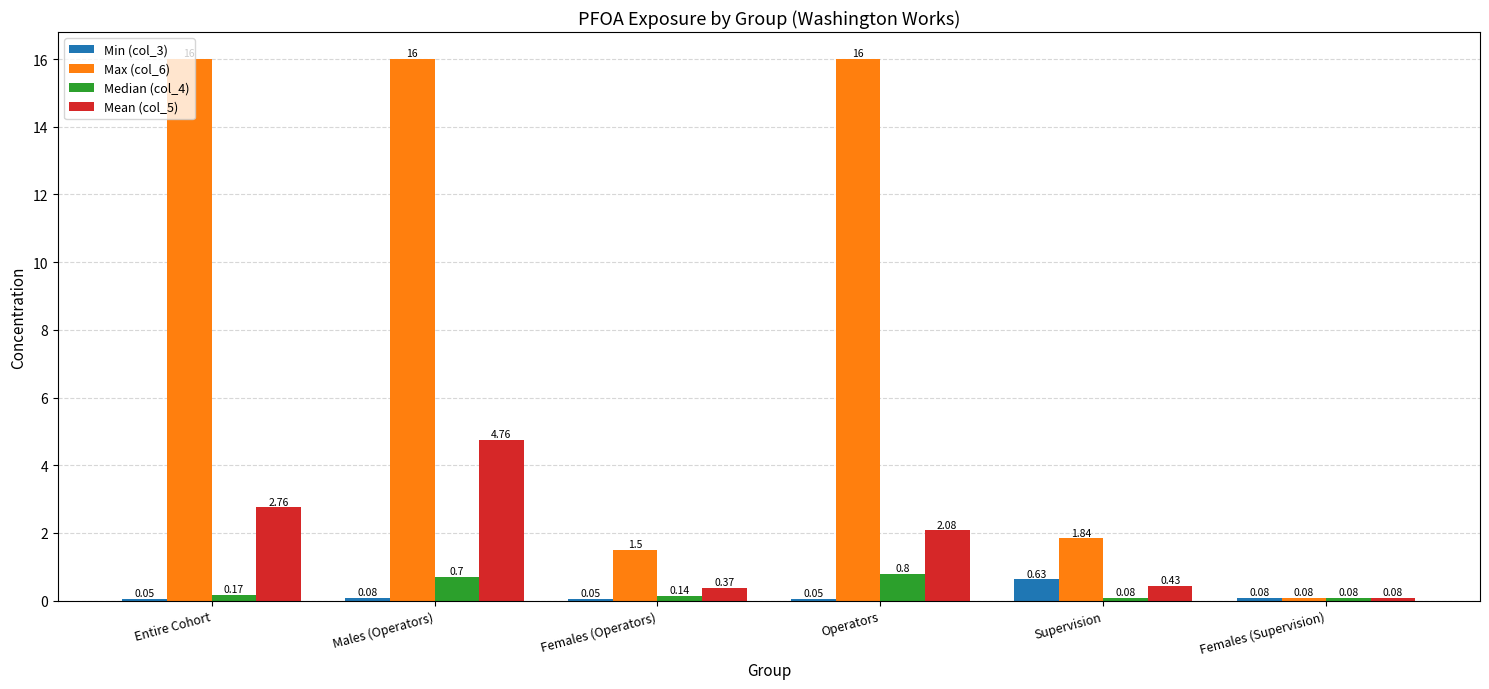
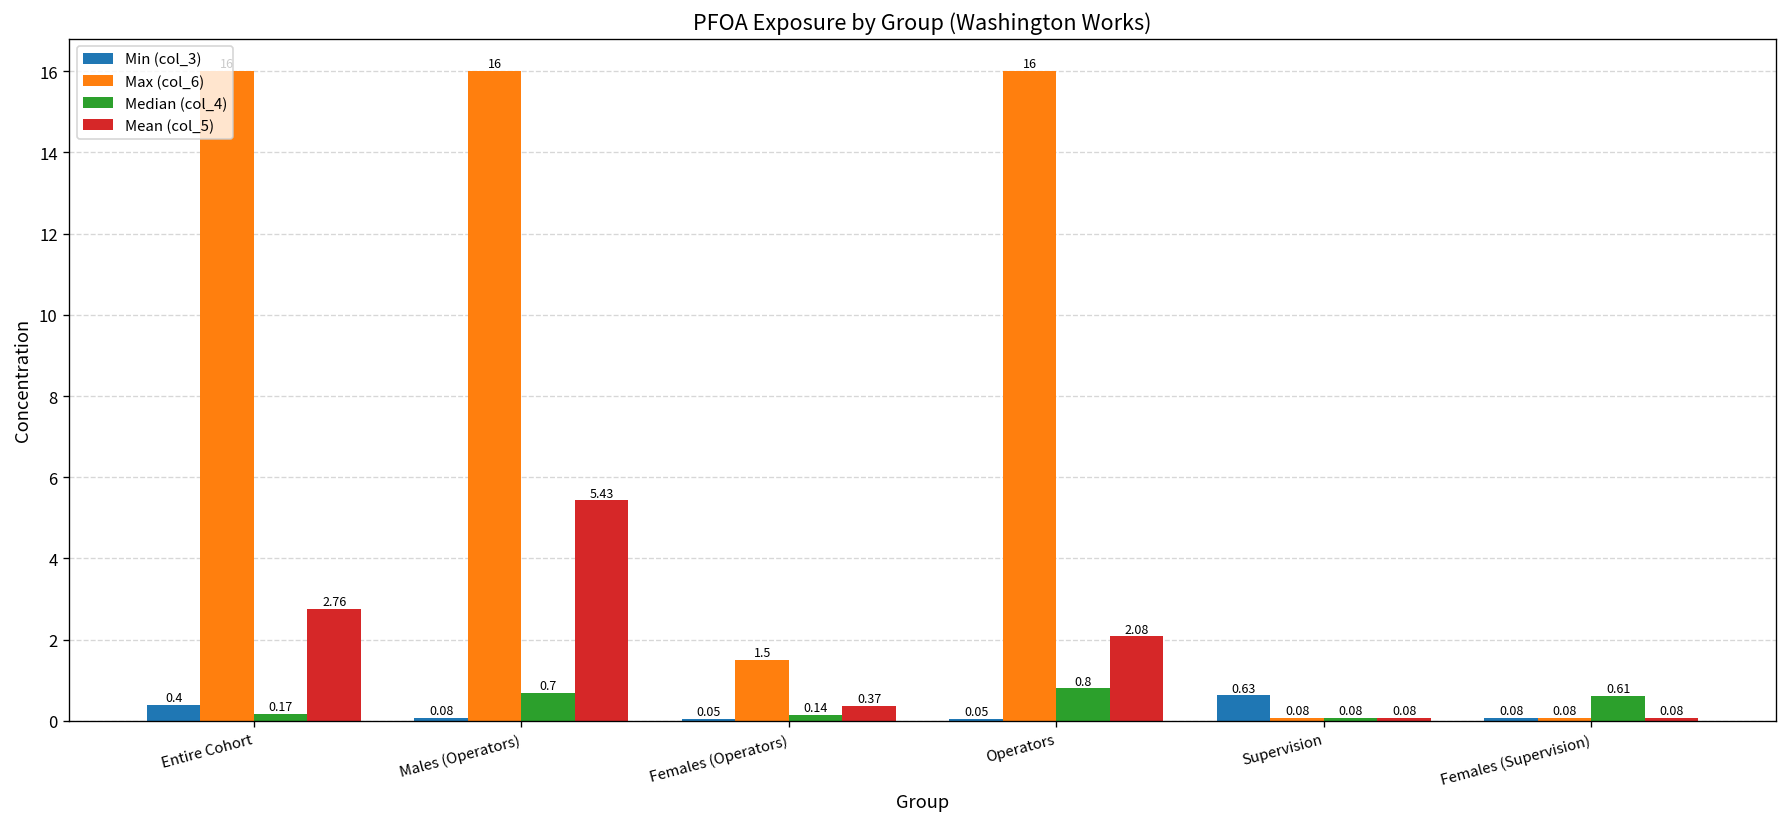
  {
    "Min (col_3)": {
-     "Entire Cohort": 0.05,
+     "Entire Cohort": 0.4,
      "Males (Operators)": 0.08,
      "Females (Operators)": 0.05,
      "Operators": 0.05,
      "Supervision": 0.63,
      "Females (Supervision)": 0.08
    },
    "Max (col_6)": {
      "Males (Operators)": 16,
      "Females (Operators)": 1.5,
      "Operators": 16,
-     "Supervision": 1.84,
+     "Supervision": 0.08,
      "Females (Supervision)": 0.08
    },
    "Median (col_4)": {
      "Entire Cohort": 0.17,
      "Males (Operators)": 0.7,
      "Females (Operators)": 0.14,
      "Operators": 0.8,
      "Supervision": 0.08,
-     "Females (Supervision)": 0.08
+     "Females (Supervision)": 0.61
    },
    "Mean (col_5)": {
      "Entire Cohort": 2.76,
-     "Males (Operators)": 4.76,
+     "Males (Operators)": 5.43,
      "Females (Operators)": 0.37,
      "Operators": 2.08,
-     "Supervision": 0.43,
+     "Supervision": 0.08,
      "Females (Supervision)": 0.08
    }
  }
